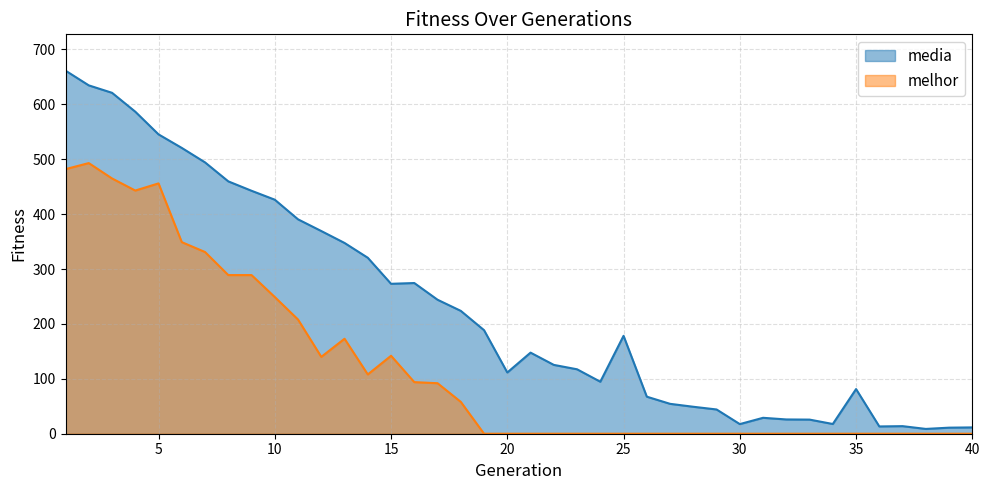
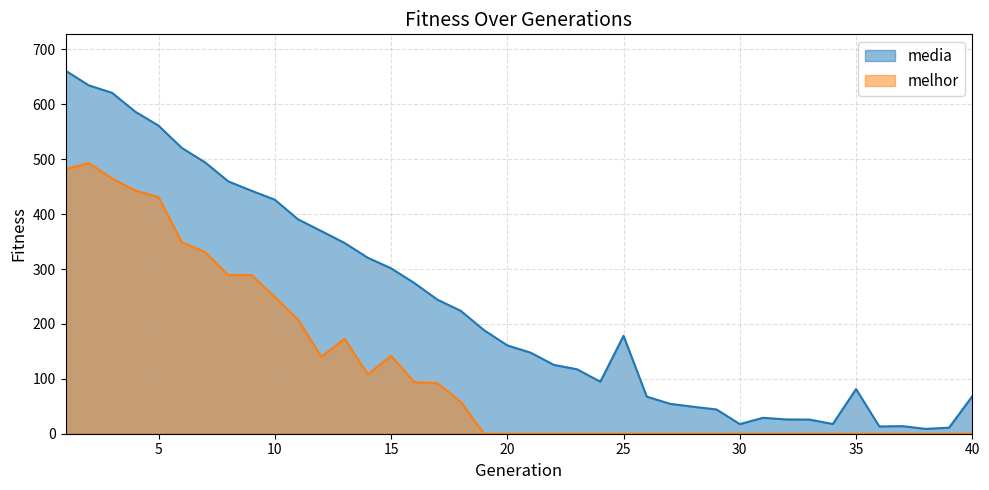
  {
    "media": {
-     "5": 550,
+     "5": 560,
      "10": 430,
-     "15": 270,
-     "20": 110,
+     "15": 300,
+     "20": 160,
      "25": 180,
      "30": 20,
      "35": 80,
-     "40": 10
+     "40": 70
    },
    "melhor": {
-     "5": 460,
+     "5": 430,
      "10": 250,
      "15": 140,
      "20": 0,
      "25": 0,
      "30": 0,
      "35": 0,
      "40": 0
    }
  }
